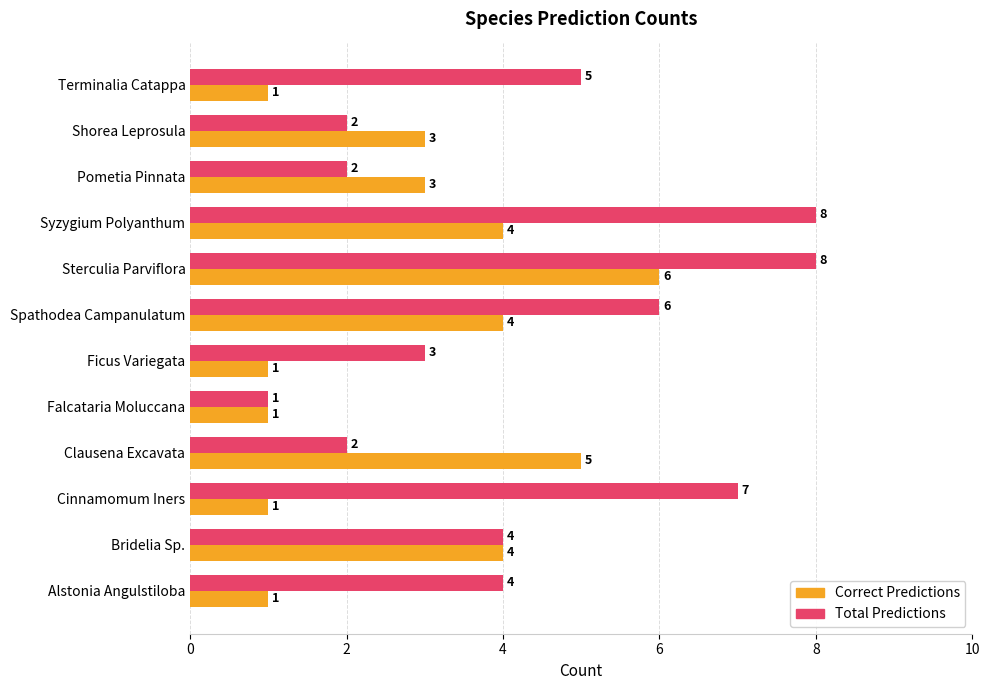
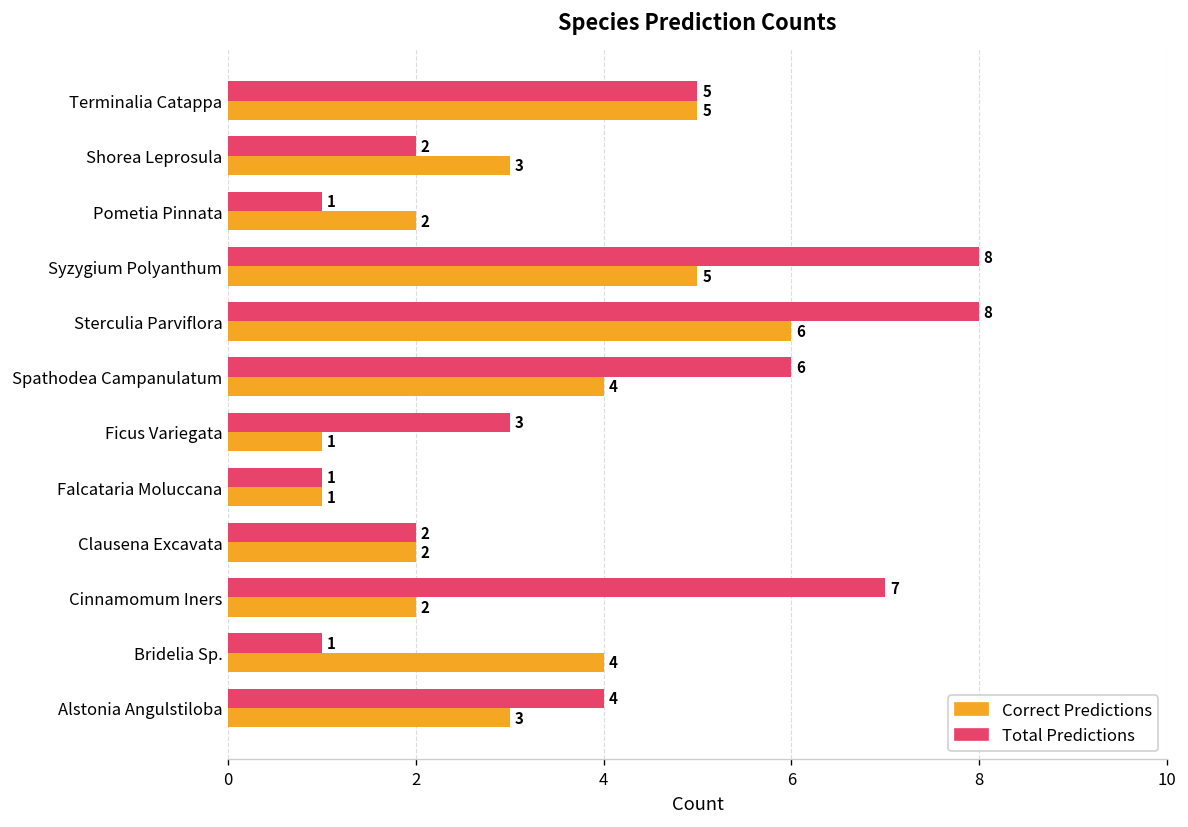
  {
    "Total Predictions": {
      "Terminalia Catappa": 5,
      "Shorea Leprosula": 2,
-     "Pometia Pinnata": 2,
+     "Pometia Pinnata": 1,
      "Syzygium Polyanthum": 8,
      "Sterculia Parviflora": 8,
      "Spathodea Campanulatum": 6,
      "Ficus Variegata": 3,
      "Falcataria Moluccana": 1,
      "Clausena Excavata": 2,
      "Cinnamomum Iners": 7,
-     "Bridelia Sp.": 4,
+     "Bridelia Sp.": 1,
      "Alstonia Angulstiloba": 4
    },
    "Correct Predictions": {
-     "Terminalia Catappa": 1,
+     "Terminalia Catappa": 5,
      "Shorea Leprosula": 3,
-     "Pometia Pinnata": 3,
-     "Syzygium Polyanthum": 4,
+     "Pometia Pinnata": 2,
+     "Syzygium Polyanthum": 5,
      "Sterculia Parviflora": 6,
      "Spathodea Campanulatum": 4,
      "Ficus Variegata": 1,
      "Falcataria Moluccana": 1,
-     "Clausena Excavata": 5,
-     "Cinnamomum Iners": 1,
+     "Clausena Excavata": 2,
+     "Cinnamomum Iners": 2,
      "Bridelia Sp.": 4,
-     "Alstonia Angulstiloba": 1
+     "Alstonia Angulstiloba": 3
    }
  }
